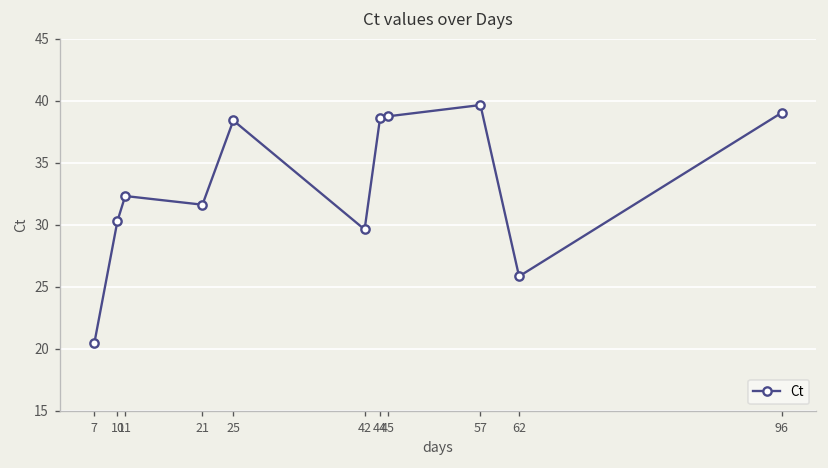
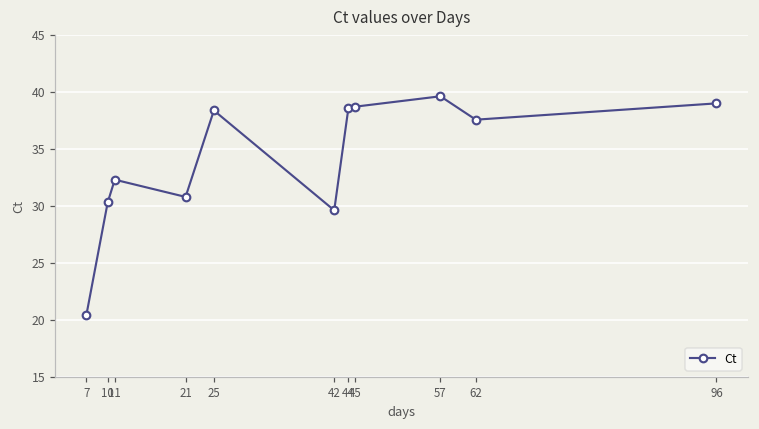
  {
    "7": 20.5,
-   "21": 31.6,
+   "21": 30.8,
    "25": 38.4,
    "42": 29.6,
    "57": 39.6,
-   "62": 25.8,
+   "62": 37.6,
    "96": 39.0
  }
